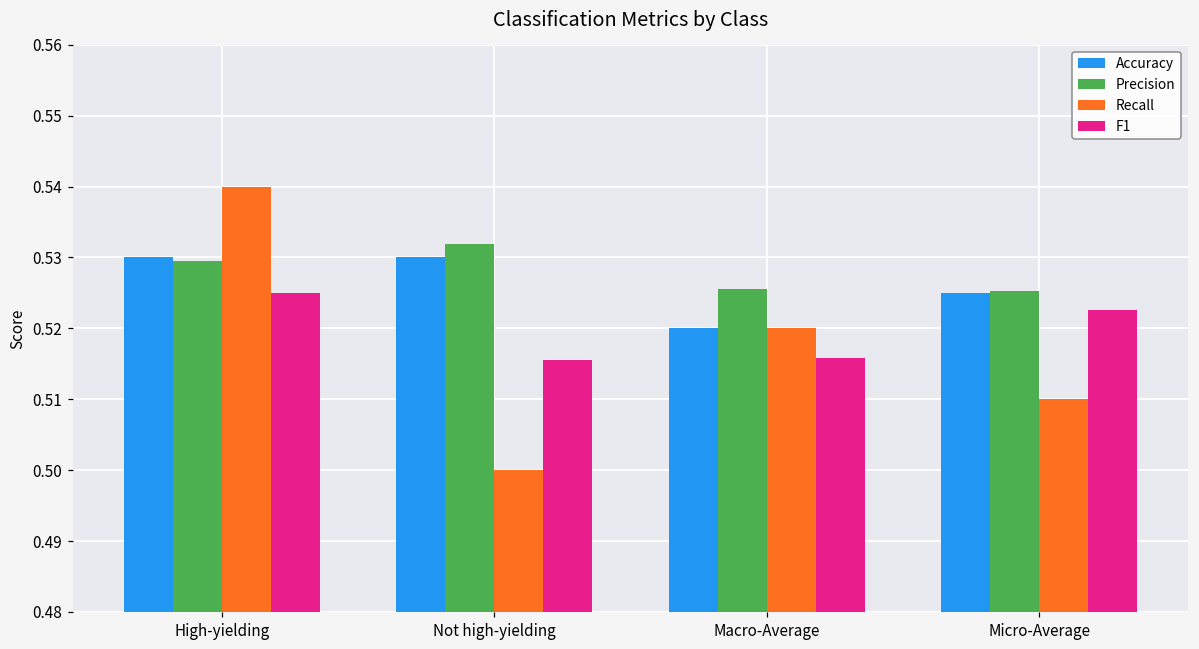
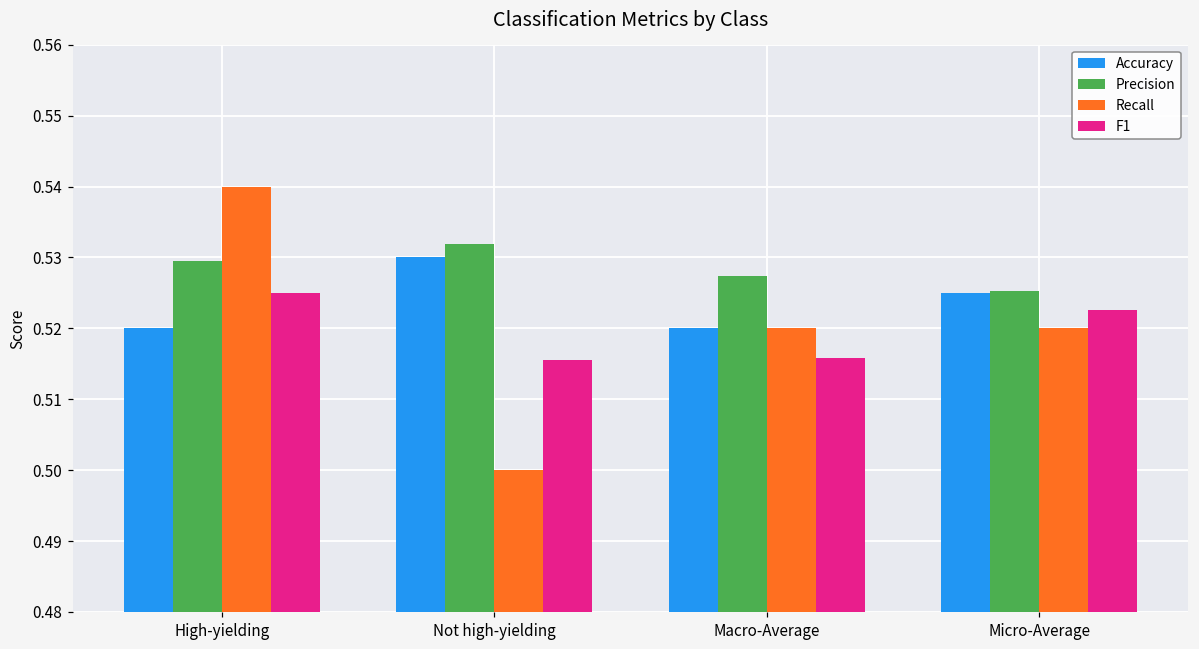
  {
    "Accuracy": {
-     "High-yielding": 0.53,
+     "High-yielding": 0.52,
      "Not high-yielding": 0.53,
      "Macro-Average": 0.52,
      "Micro-Average": 0.525
    },
    "Precision": {
      "High-yielding": 0.530,
      "Not high-yielding": 0.532,
-     "Macro-Average": 0.526,
+     "Macro-Average": 0.527,
      "Micro-Average": 0.525
    },
    "Recall": {
      "High-yielding": 0.54,
      "Not high-yielding": 0.50,
      "Macro-Average": 0.52,
-     "Micro-Average": 0.51
+     "Micro-Average": 0.52
    },
    "F1": {
      "High-yielding": 0.525,
      "Not high-yielding": 0.515,
      "Macro-Average": 0.516,
      "Micro-Average": 0.523
    }
  }
